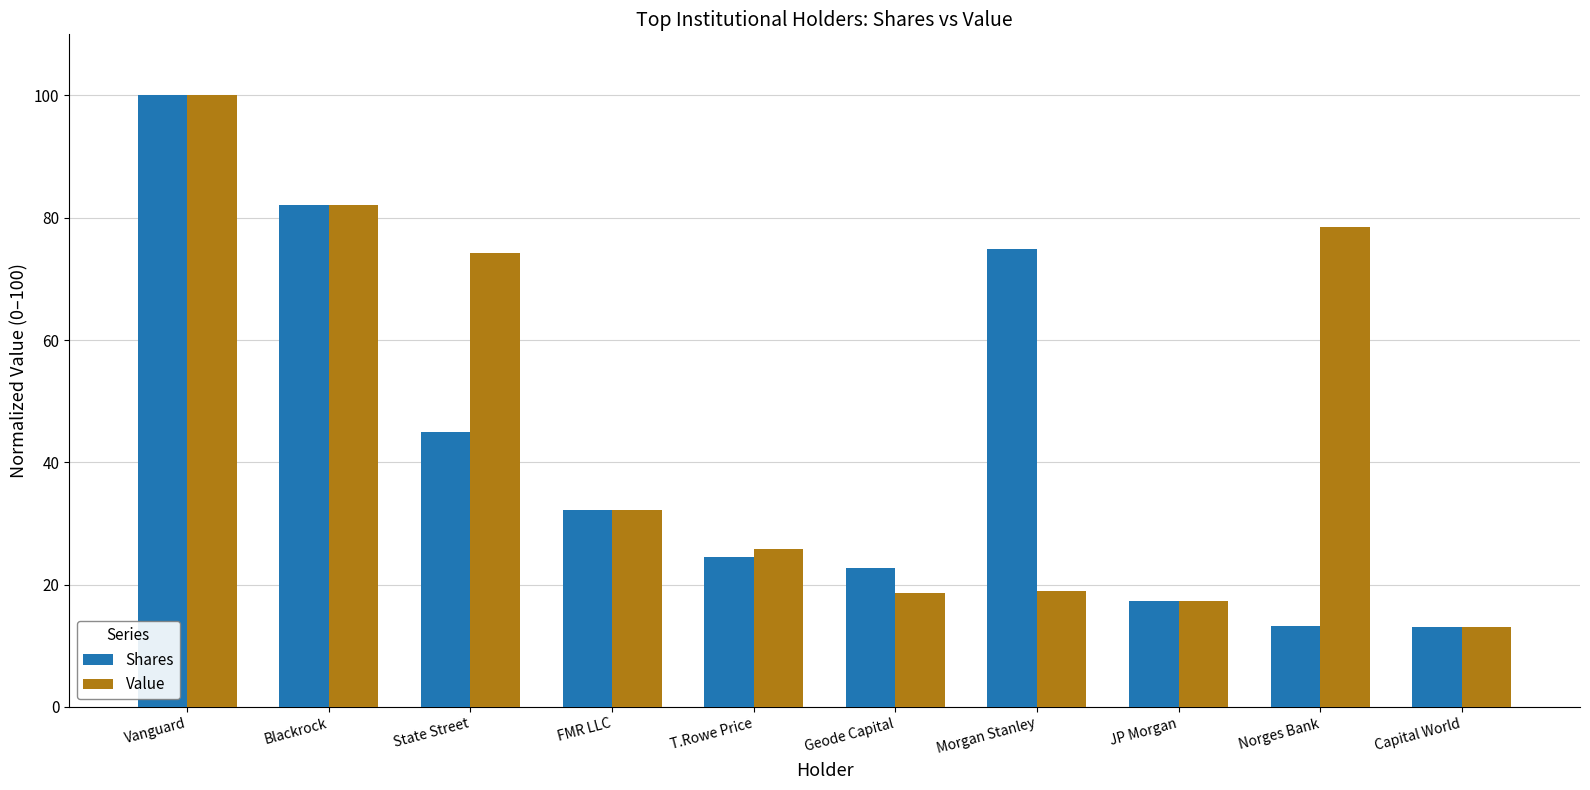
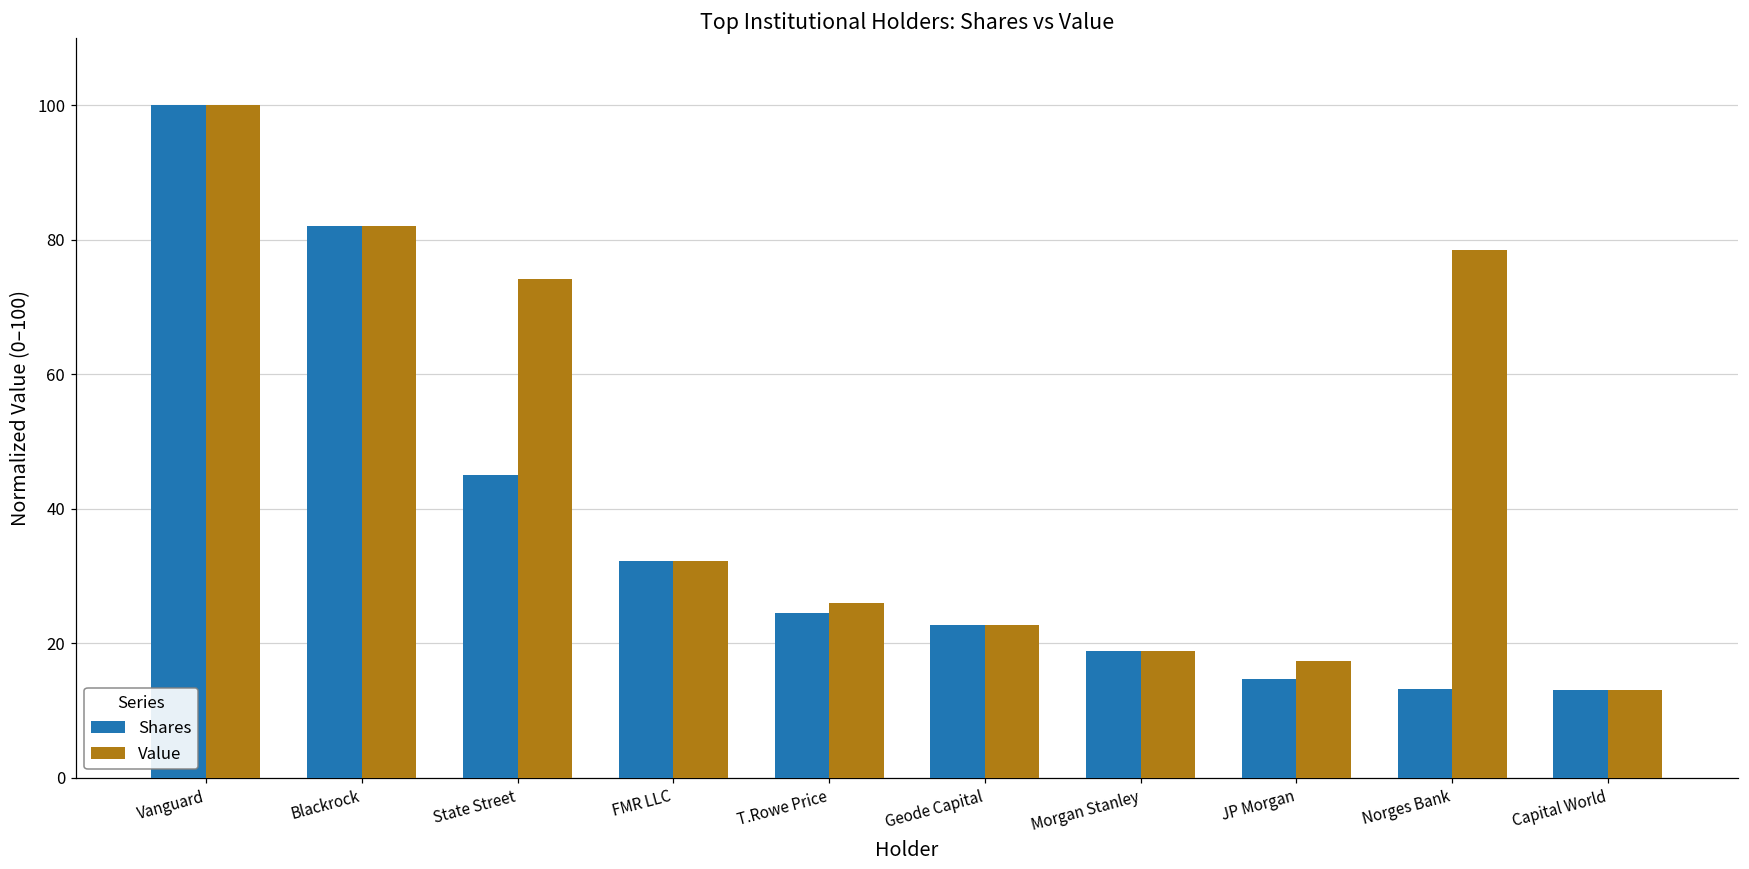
  {
    "Shares": {
      "Vanguard": 100,
      "Blackrock": 82,
      "State Street": 45,
      "FMR LLC": 32,
      "T.Rowe Price": 24,
      "Geode Capital": 23,
-     "Morgan Stanley": 75,
-     "JP Morgan": 17,
+     "Morgan Stanley": 19,
+     "JP Morgan": 15,
      "Norges Bank": 13,
      "Capital World": 13
    },
    "Value": {
      "Vanguard": 100,
      "Blackrock": 82,
      "State Street": 74,
      "FMR LLC": 32,
      "T.Rowe Price": 26,
-     "Geode Capital": 19,
+     "Geode Capital": 23,
      "Morgan Stanley": 19,
      "JP Morgan": 17,
      "Norges Bank": 78,
      "Capital World": 13
    }
  }
